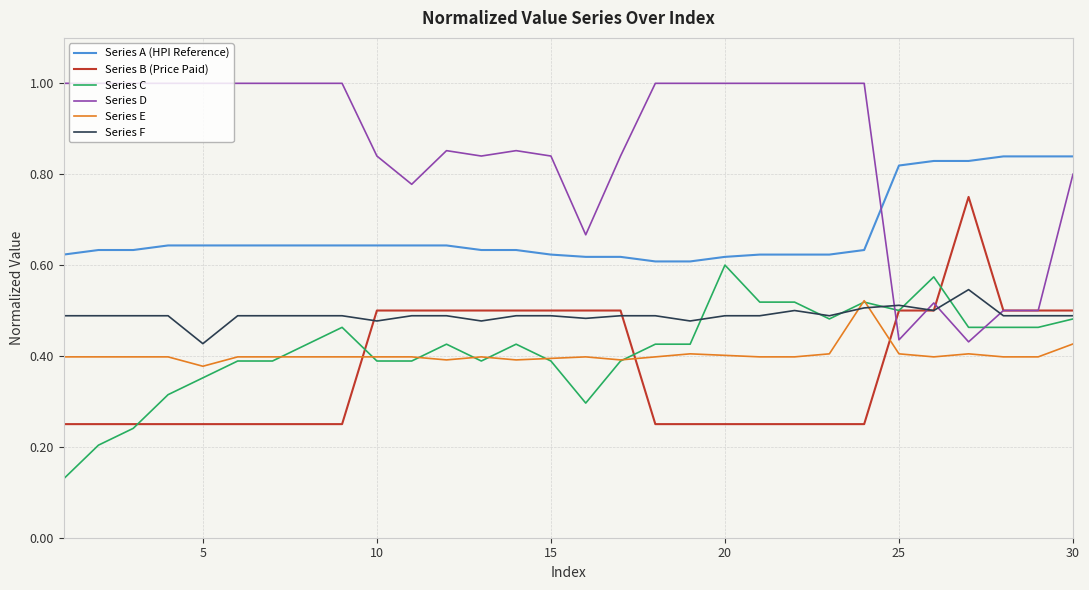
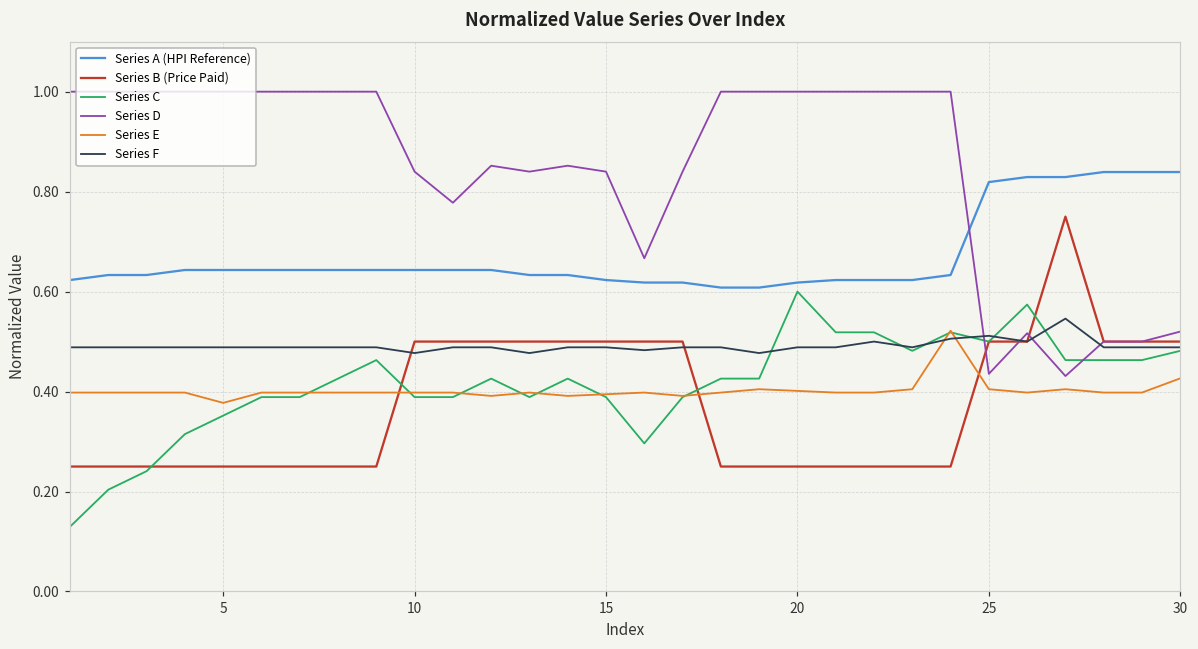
  {
    "Series A (HPI Reference)": {
      "5": 0.64,
      "10": 0.64,
      "15": 0.62,
      "20": 0.62,
      "25": 0.82,
      "30": 0.84
    },
    "Series B (Price Paid)": {
      "5": 0.25,
      "10": 0.50,
      "15": 0.50,
      "20": 0.25,
      "30": 0.50
    },
    "Series C": {
      "5": 0.35,
      "10": 0.39,
      "15": 0.39,
      "20": 0.60,
      "30": 0.48
    },
    "Series D": {
      "10": 0.84,
      "15": 0.84,
      "20": 1.00,
      "25": 0.44,
-     "30": 0.80
+     "30": 0.52
    },
    "Series E": {
      "5": 0.38,
      "10": 0.40,
      "15": 0.39,
      "20": 0.40,
      "25": 0.40,
      "30": 0.43
    },
    "Series F": {
-     "5": 0.43,
+     "5": 0.49,
      "10": 0.48,
      "15": 0.49,
      "20": 0.49,
      "25": 0.51,
      "30": 0.49
    }
  }
